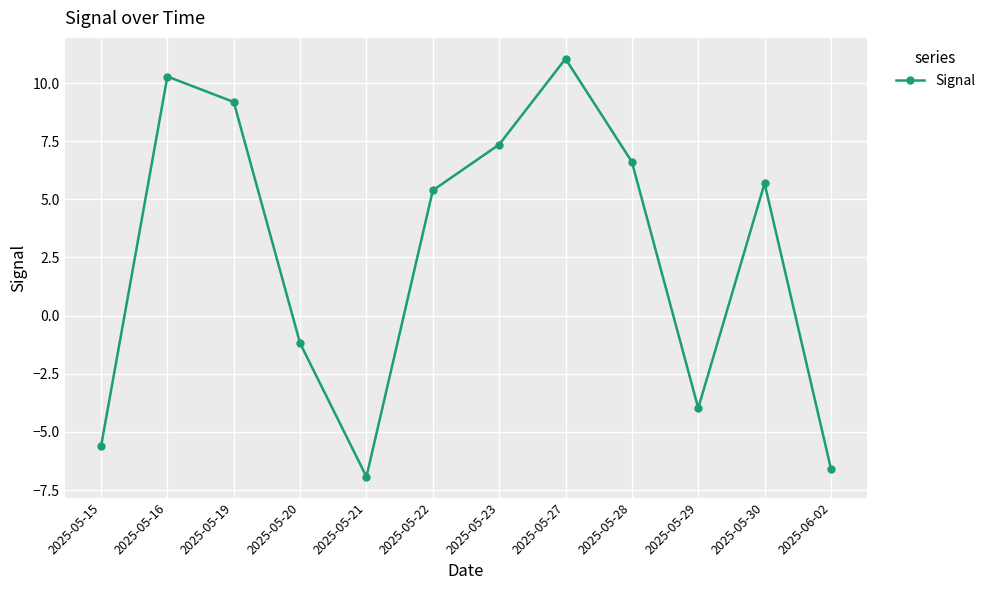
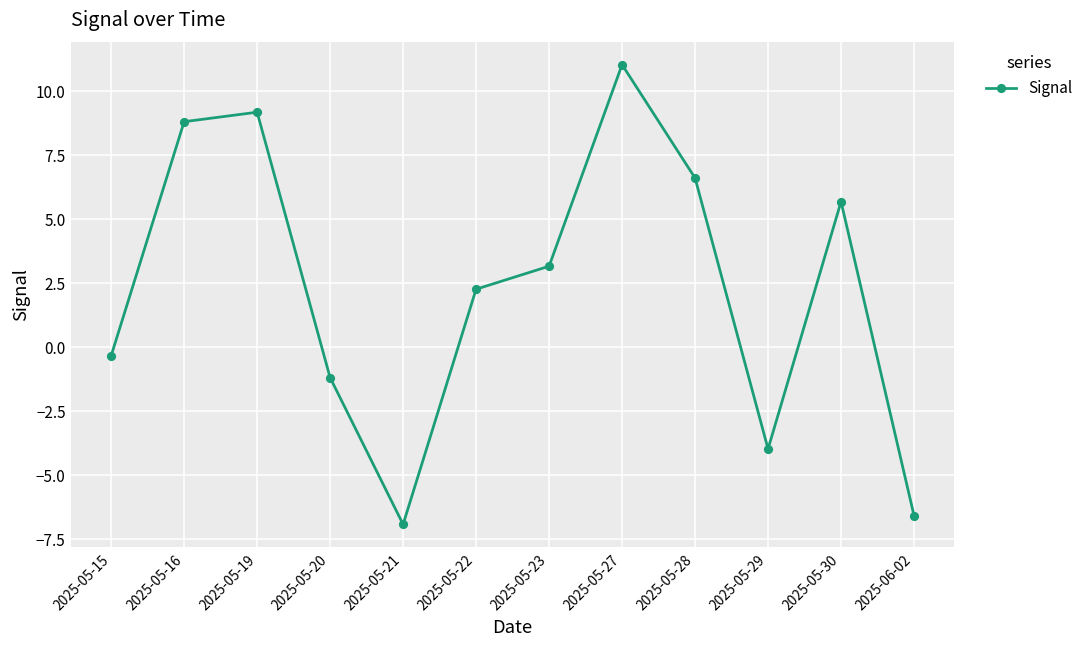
  {
-   "2025-05-15": -5.6,
-   "2025-05-16": 10.3,
+   "2025-05-15": -0.3,
+   "2025-05-16": 8.8,
    "2025-05-19": 9.2,
    "2025-05-20": -1.2,
    "2025-05-21": -6.9,
-   "2025-05-22": 5.4,
-   "2025-05-23": 7.4,
+   "2025-05-22": 2.3,
+   "2025-05-23": 3.2,
    "2025-05-27": 11.0,
    "2025-05-28": 6.6,
    "2025-05-29": -4.0,
    "2025-05-30": 5.7,
    "2025-06-02": -6.6
  }
